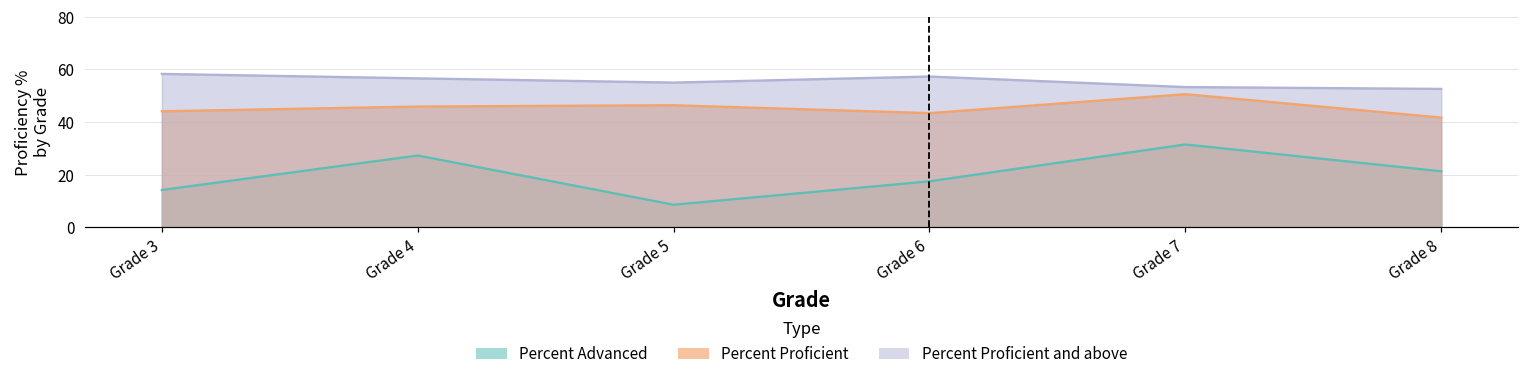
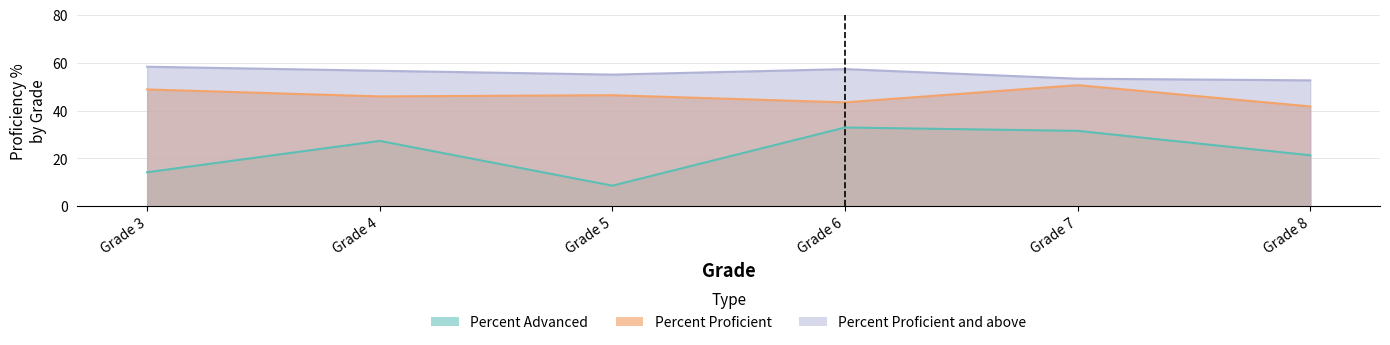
  {
    "Percent Advanced": {
      "Grade 3": 14,
      "Grade 4": 27,
      "Grade 5": 9,
-     "Grade 6": 18,
+     "Grade 6": 33,
      "Grade 7": 32,
      "Grade 8": 21
    },
    "Percent Proficient": {
-     "Grade 3": 44,
+     "Grade 3": 49,
      "Grade 4": 46,
      "Grade 5": 46,
      "Grade 6": 43,
      "Grade 7": 51,
      "Grade 8": 42
    },
    "Percent Proficient and above": {
      "Grade 3": 58,
      "Grade 4": 57,
      "Grade 5": 55,
      "Grade 6": 57,
      "Grade 7": 53,
      "Grade 8": 53
    }
  }
